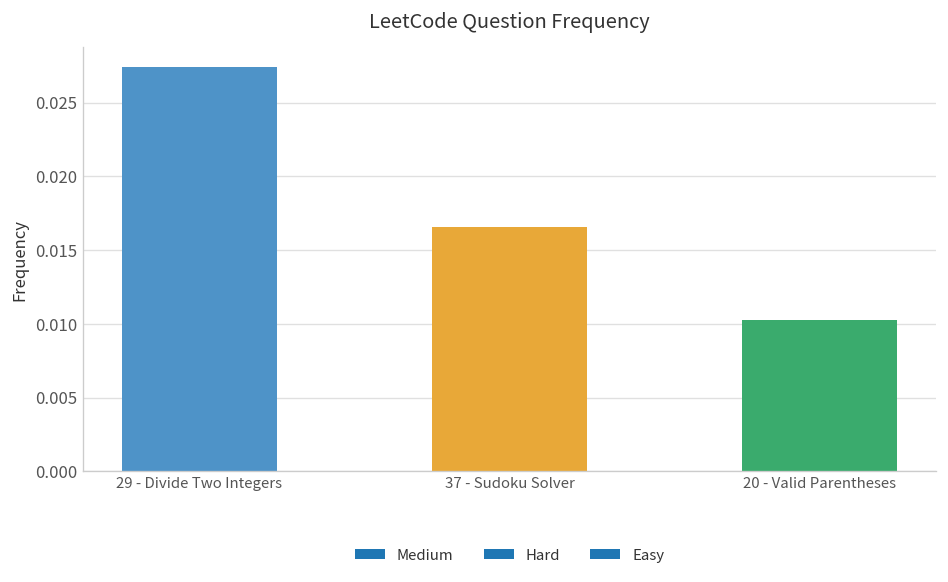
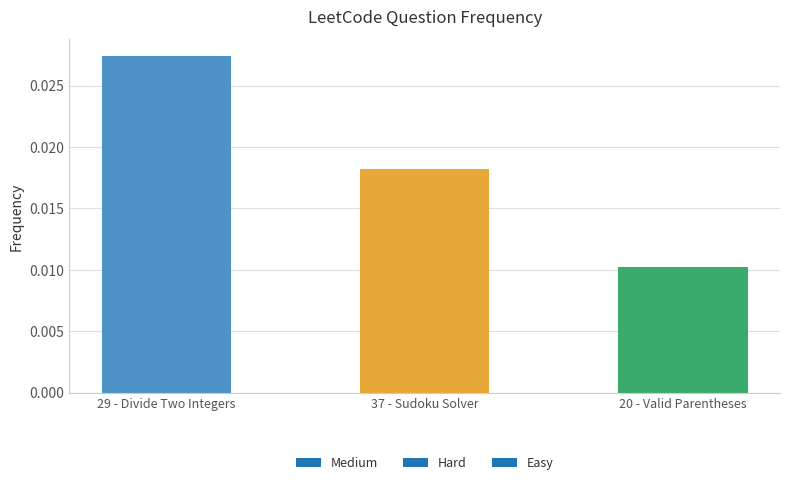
  {
    "29 - Divide Two Integers": 0.0274,
-   "37 - Sudoku Solver": 0.0166,
+   "37 - Sudoku Solver": 0.0182,
    "20 - Valid Parentheses": 0.0103
  }
